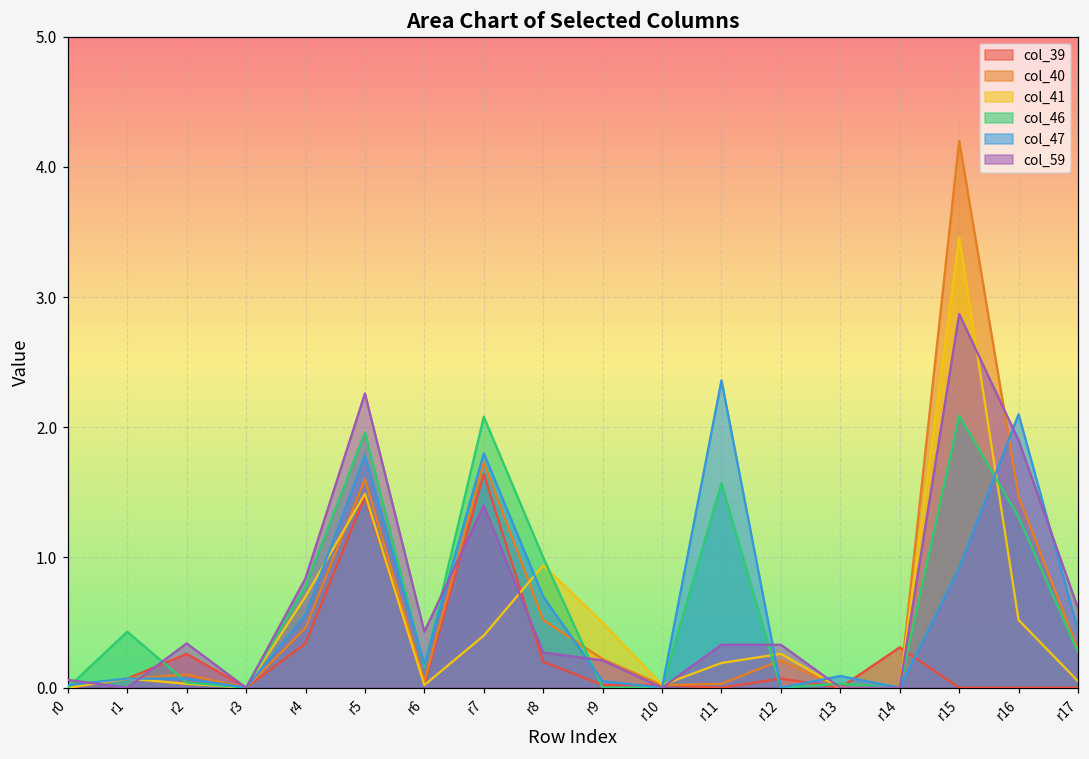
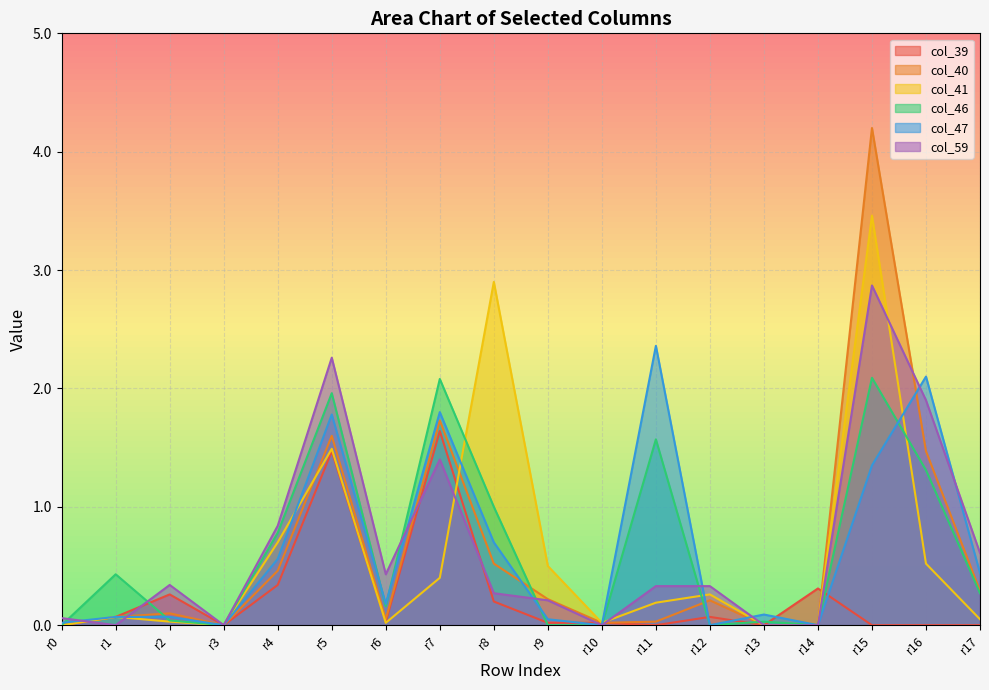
  {
    "col_41": {
      "r4": 0.70,
      "r7": 0.40,
-     "r8": 0.94,
+     "r8": 2.90,
      "r9": 0.50,
      "r11": 0.19,
      "r12": 0.26,
      "r15": 3.46,
      "r16": 0.52,
      "r17": 0.05
    },
    "col_46": {
      "r1": 0.43,
      "r4": 0.78,
      "r5": 1.96,
      "r7": 2.08,
      "r8": 1.00,
      "r11": 1.57,
      "r13": 0.03,
      "r15": 2.09,
      "r16": 1.31
    },
    "col_47": {
      "r2": 0.07,
      "r4": 0.56,
      "r5": 1.78,
      "r7": 1.80,
      "r8": 0.70,
      "r9": 0.05,
      "r11": 2.36,
      "r13": 0.09,
-     "r15": 0.92,
+     "r15": 1.35,
      "r16": 2.10,
      "r17": 0.44
    },
    "col_59": {
      "r0": 0.06,
      "r1": 0.00,
      "r2": 0.34,
      "r4": 0.84,
      "r5": 2.26,
      "r6": 0.43,
      "r7": 1.40,
      "r8": 0.27,
      "r11": 0.33,
      "r12": 0.33,
      "r15": 2.87,
      "r16": 1.90,
      "r17": 0.61
    }
  }
